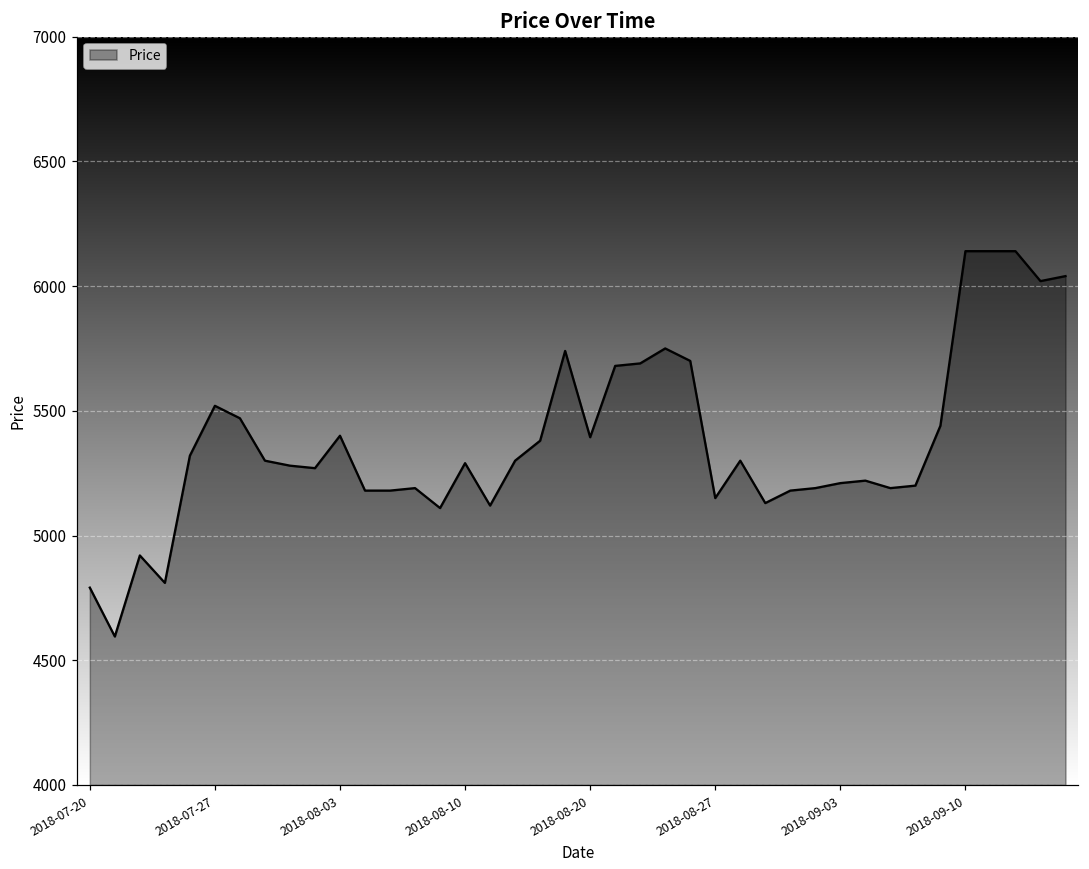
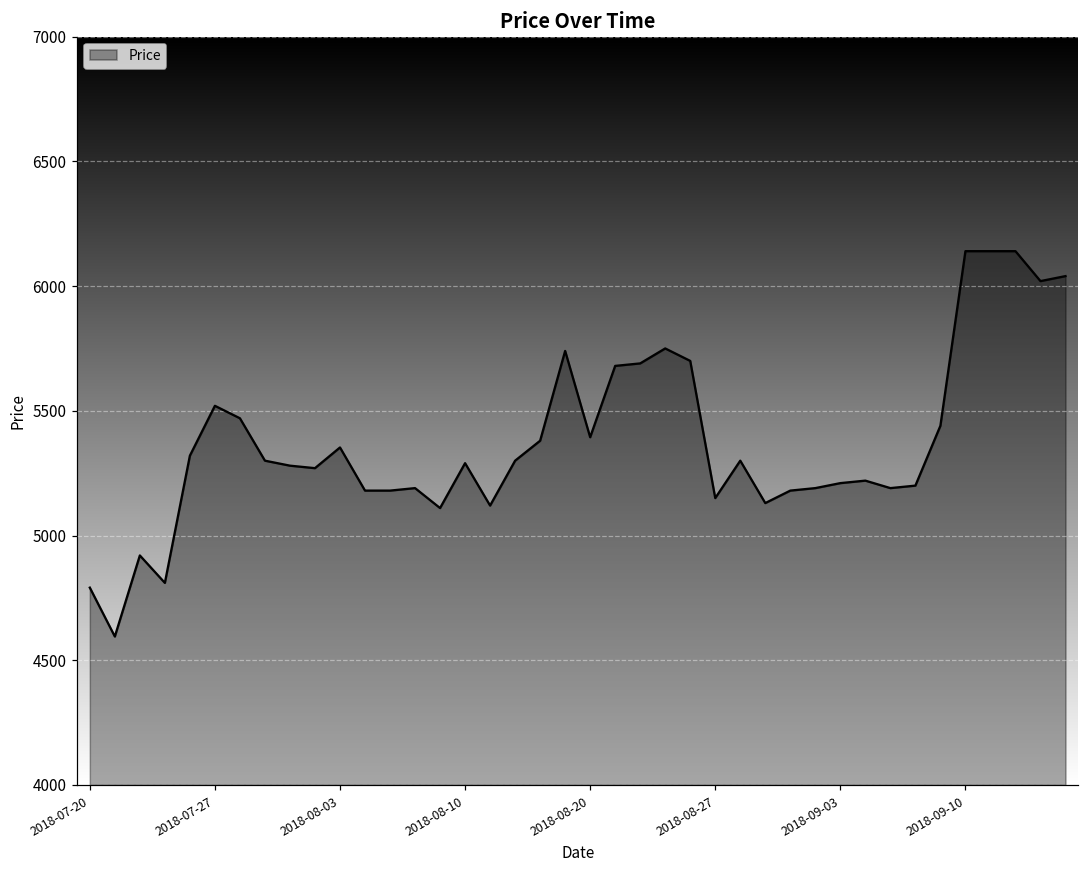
  {
    "2018-07-20": 4790,
    "2018-07-27": 5520,
-   "2018-08-03": 5400,
+   "2018-08-03": 5350,
    "2018-08-10": 5290,
    "2018-08-20": 5390,
    "2018-08-27": 5150,
    "2018-09-03": 5210,
    "2018-09-10": 6140
  }
